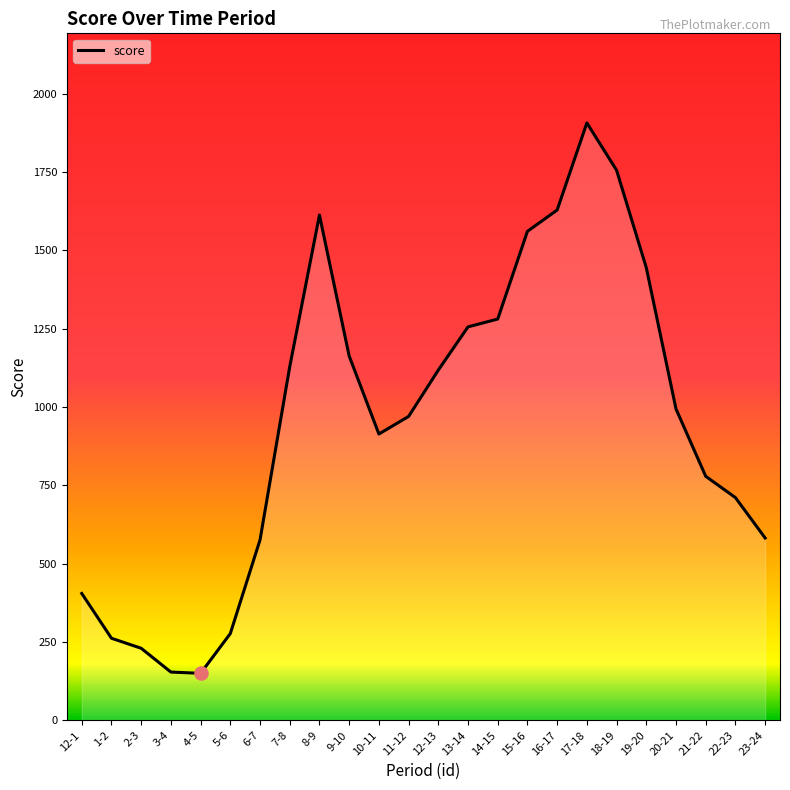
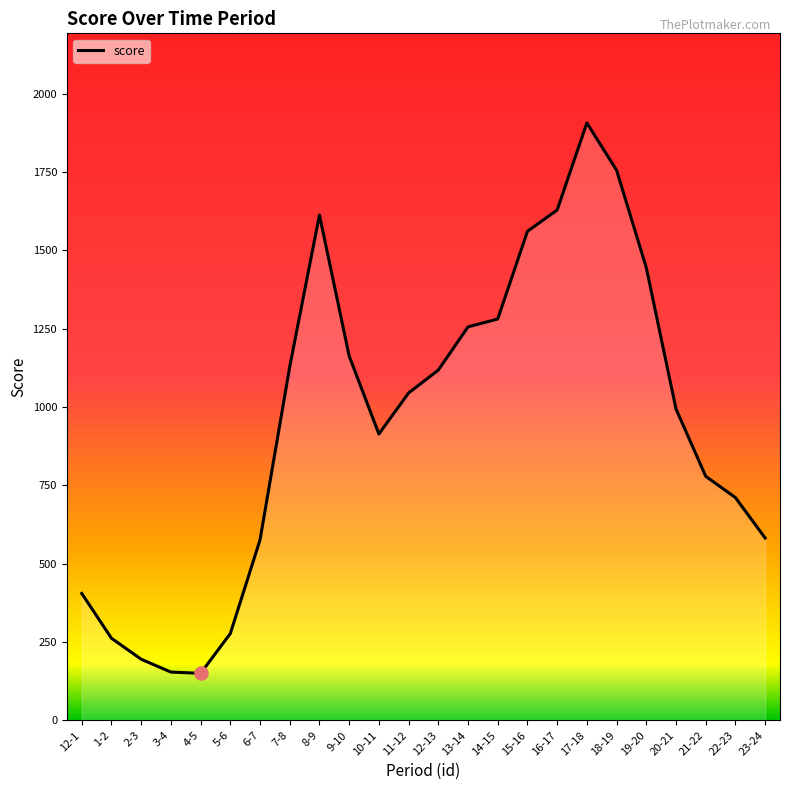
  {
    "score": {
      "12-1": 410,
      "1-2": 260,
-     "2-3": 230,
+     "2-3": 200,
      "3-4": 150,
      "5-6": 280,
      "6-7": 580,
      "7-8": 1130,
      "8-9": 1610,
      "9-10": 1160,
      "10-11": 910,
-     "11-12": 970,
+     "11-12": 1050,
      "12-13": 1120,
      "13-14": 1260,
      "14-15": 1280,
      "15-16": 1560,
      "16-17": 1630,
      "17-18": 1910,
      "18-19": 1760,
      "19-20": 1450,
      "20-21": 990,
      "21-22": 780,
      "22-23": 710,
      "23-24": 580
    }
  }
